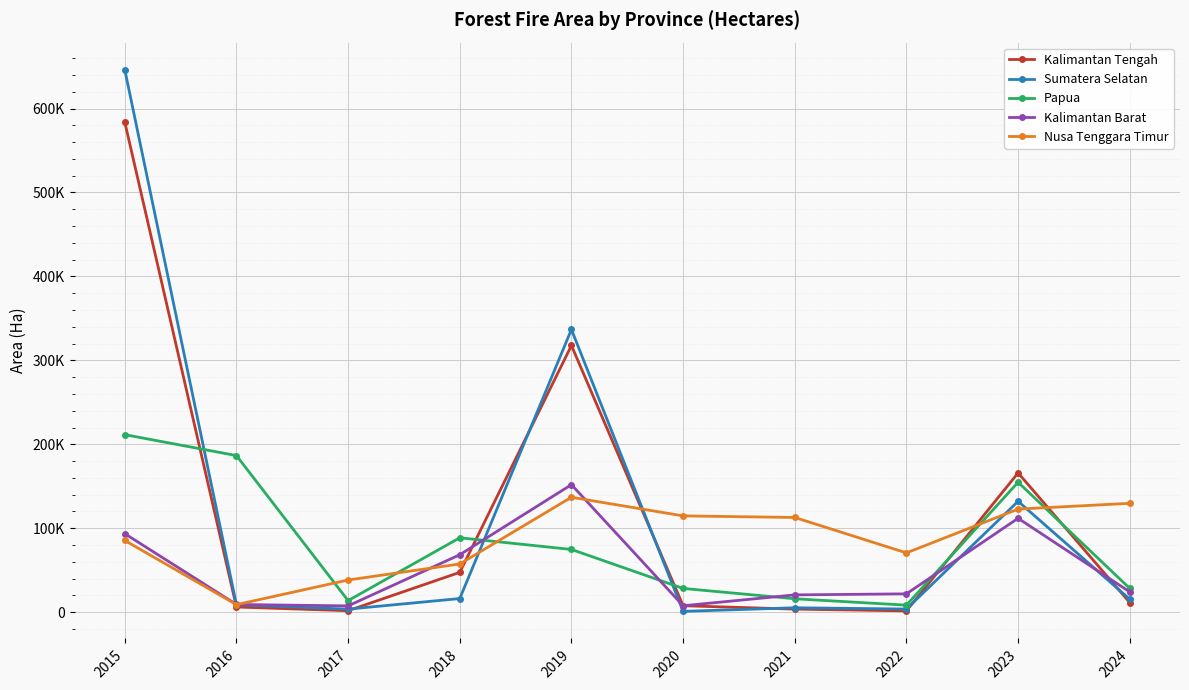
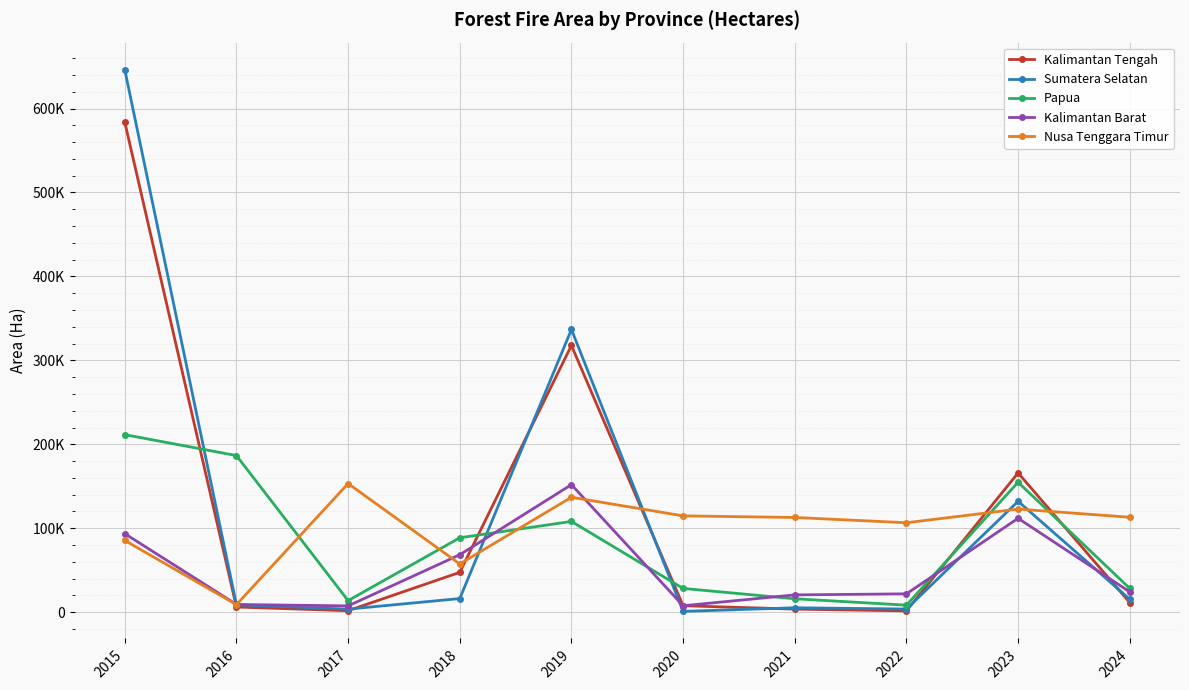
  {
    "Kalimantan Tengah": {
      "2015": 580000,
      "2018": 50000,
      "2019": 320000,
      "2023": 170000,
      "2024": 10000
    },
    "Sumatera Selatan": {
      "2015": 650000,
      "2018": 20000,
      "2019": 340000,
      "2020": 0,
      "2023": 130000,
      "2024": 20000
    },
    "Papua": {
      "2015": 210000,
      "2016": 190000,
      "2017": 10000,
      "2018": 90000,
-     "2019": 70000,
+     "2019": 110000,
      "2020": 30000,
      "2021": 20000,
      "2022": 10000,
      "2023": 150000,
      "2024": 30000
    },
    "Kalimantan Barat": {
      "2015": 90000,
      "2017": 10000,
      "2018": 70000,
      "2019": 150000,
      "2021": 20000,
      "2022": 20000,
      "2023": 110000,
      "2024": 20000
    },
    "Nusa Tenggara Timur": {
      "2015": 90000,
-     "2017": 40000,
+     "2017": 150000,
      "2018": 60000,
      "2019": 140000,
      "2020": 110000,
      "2021": 110000,
-     "2022": 70000,
+     "2022": 110000,
      "2023": 120000,
-     "2024": 130000
+     "2024": 110000
    }
  }
